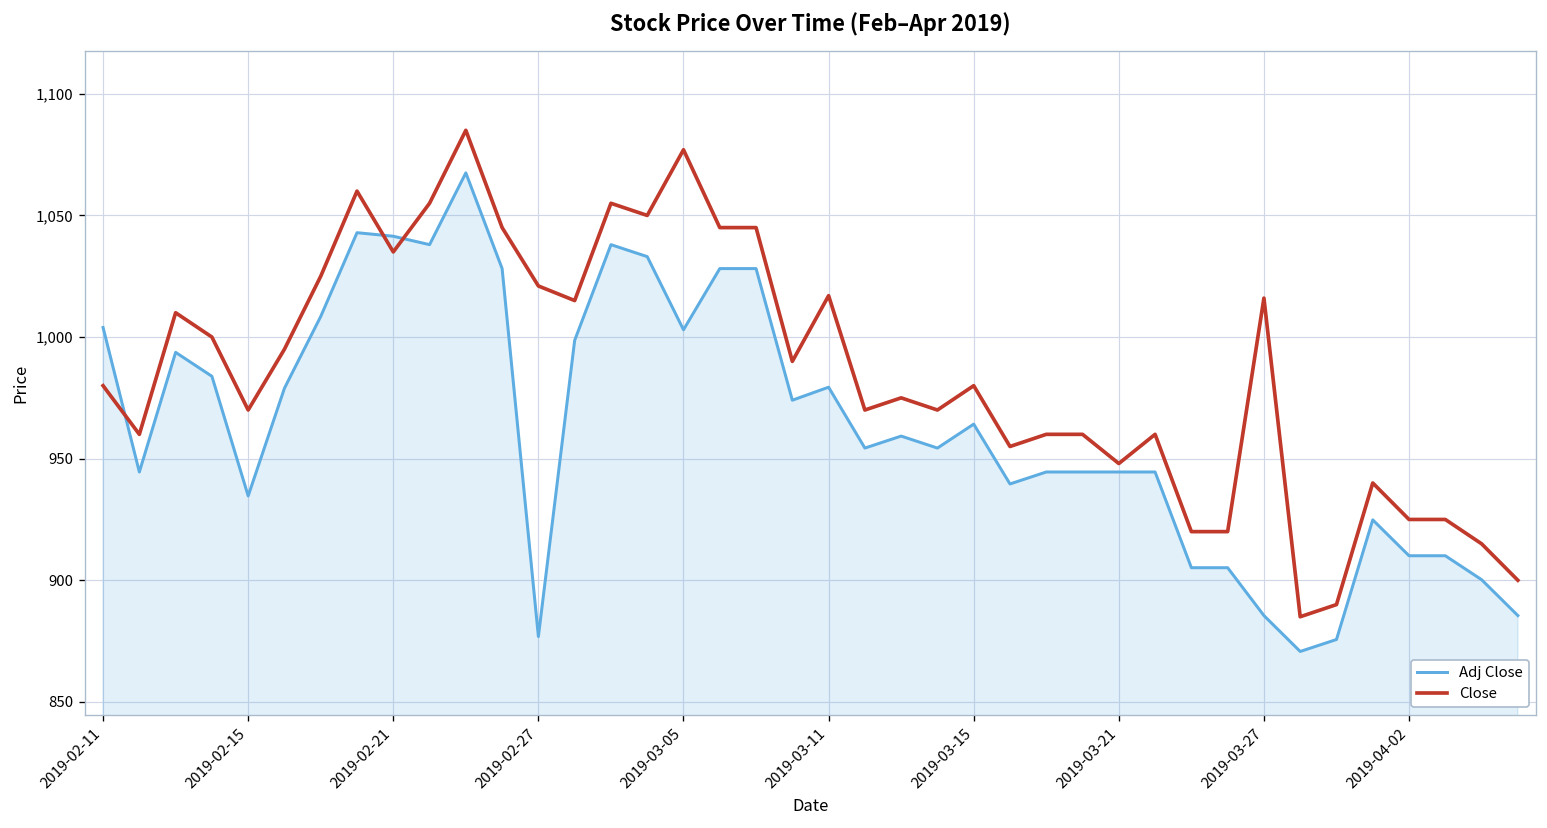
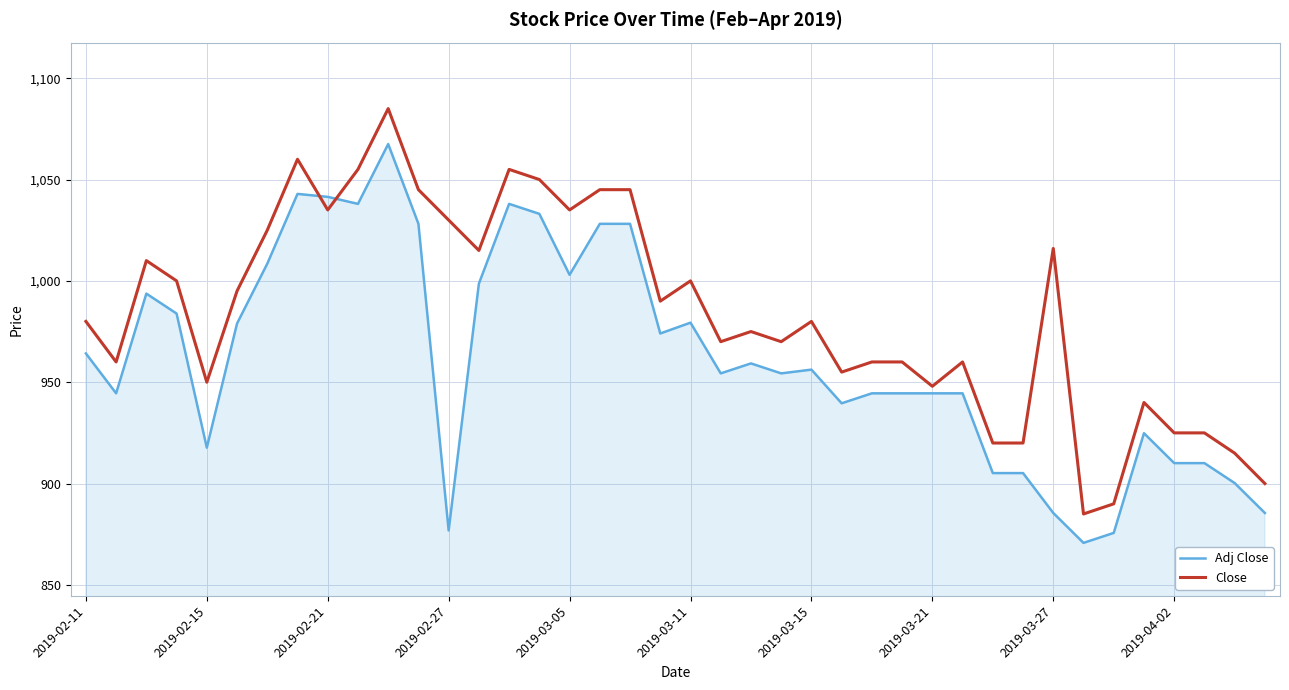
  {
    "Adj Close": {
-     "2019-02-11": "1,004",
-     "2019-02-15": "935",
+     "2019-02-11": "964",
+     "2019-02-15": "918",
      "2019-02-21": "1,041",
      "2019-02-27": "877",
      "2019-03-05": "1,003",
      "2019-03-11": "979",
-     "2019-03-15": "964",
+     "2019-03-15": "956",
      "2019-03-21": "945",
      "2019-03-27": "885",
      "2019-04-02": "910"
    },
    "Close": {
      "2019-02-11": "980",
-     "2019-02-15": "970",
+     "2019-02-15": "950",
      "2019-02-21": "1,035",
-     "2019-02-27": "1,021",
-     "2019-03-05": "1,077",
-     "2019-03-11": "1,017",
+     "2019-02-27": "1,030",
+     "2019-03-05": "1,035",
+     "2019-03-11": "1,000",
      "2019-03-15": "980",
      "2019-03-21": "948",
      "2019-03-27": "1,016",
      "2019-04-02": "925"
    }
  }
